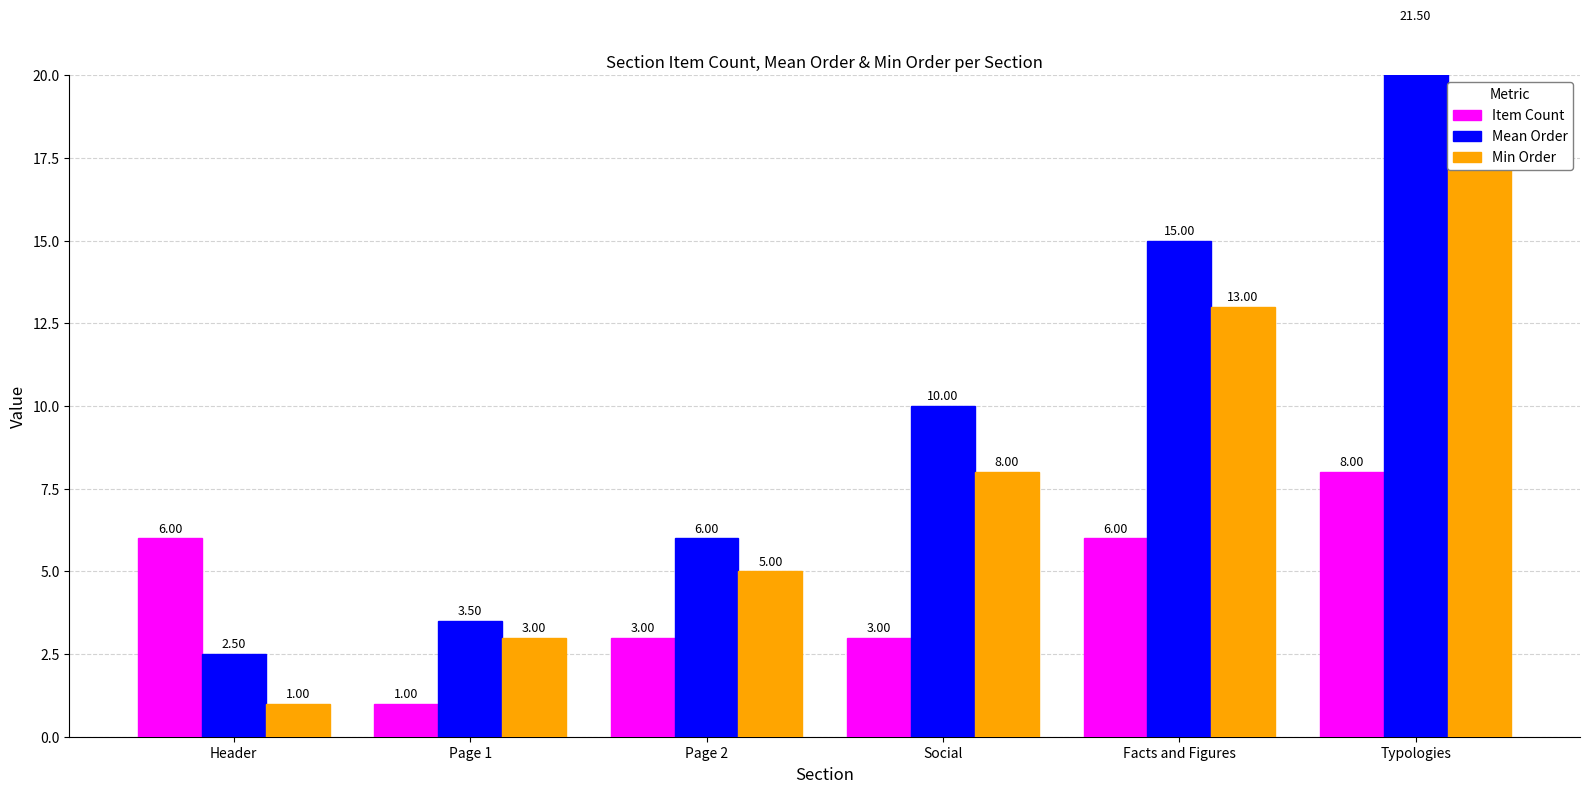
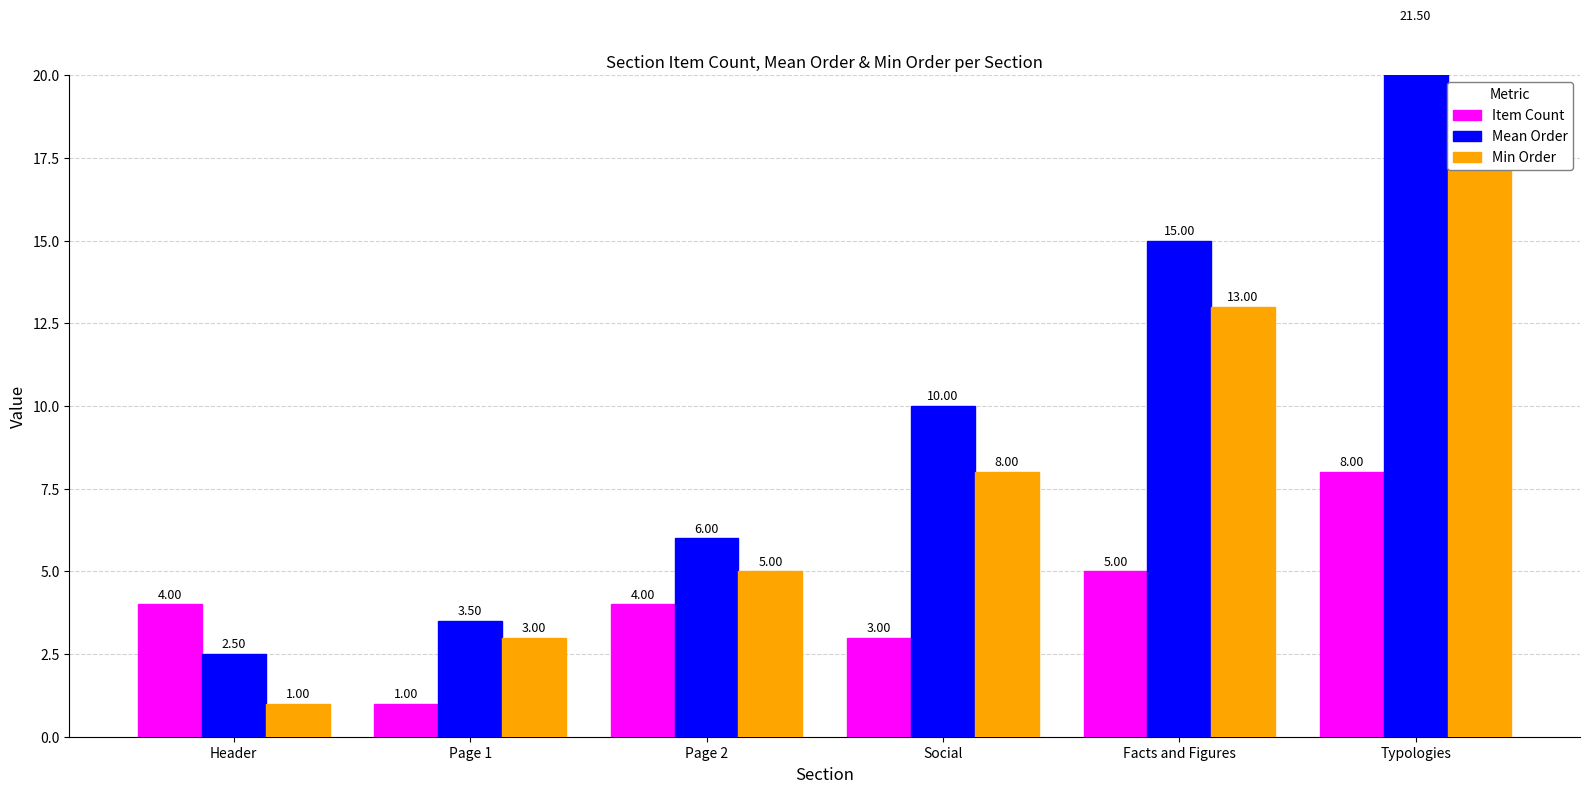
  {
    "Item Count": {
-     "Header": 6.00,
+     "Header": 4.00,
      "Page 1": 1.00,
-     "Page 2": 3.00,
+     "Page 2": 4.00,
      "Social": 3.00,
-     "Facts and Figures": 6.00,
+     "Facts and Figures": 5.00,
      "Typologies": 8.00
    },
    "Mean Order": {
      "Header": 2.50,
      "Page 1": 3.50,
      "Page 2": 6.00,
      "Social": 10.00,
      "Facts and Figures": 15.00
    },
    "Min Order": {
      "Header": 1.00,
      "Page 1": 3.00,
      "Page 2": 5.00,
      "Social": 8.00,
      "Facts and Figures": 13.00
    }
  }
